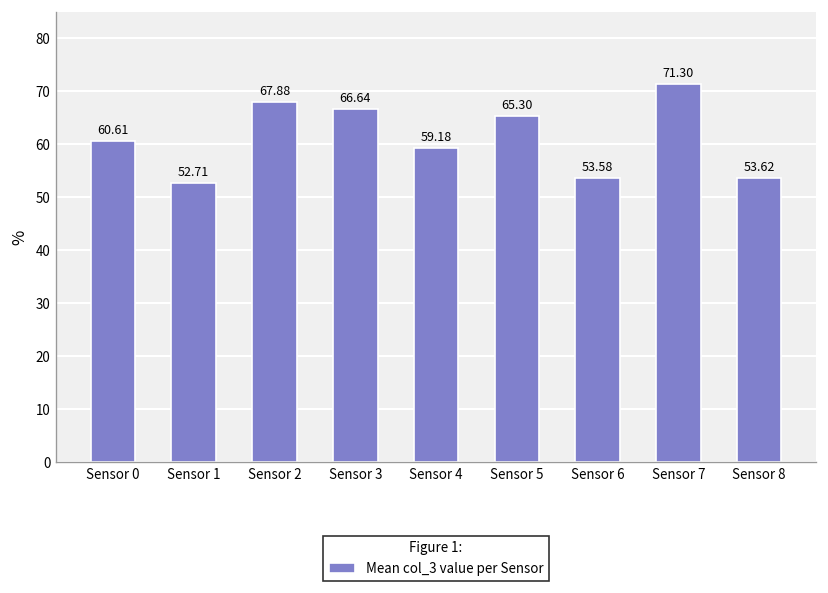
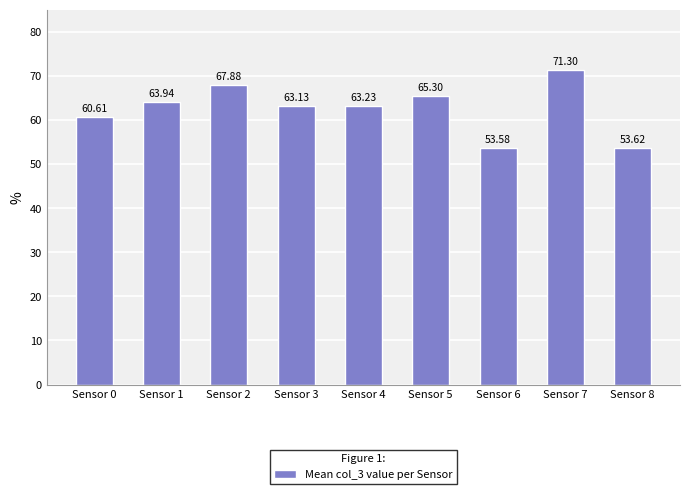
  {
    "Sensor 0": 60.61,
-   "Sensor 1": 52.71,
+   "Sensor 1": 63.94,
    "Sensor 2": 67.88,
-   "Sensor 3": 66.64,
-   "Sensor 4": 59.18,
+   "Sensor 3": 63.13,
+   "Sensor 4": 63.23,
    "Sensor 5": 65.30,
    "Sensor 6": 53.58,
    "Sensor 7": 71.30,
    "Sensor 8": 53.62
  }
